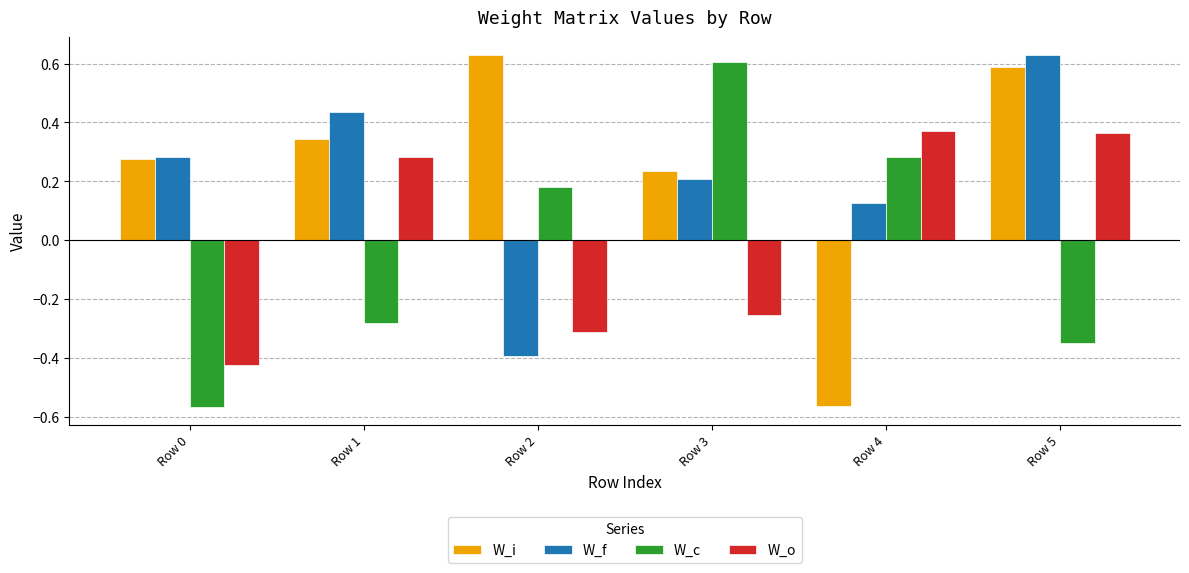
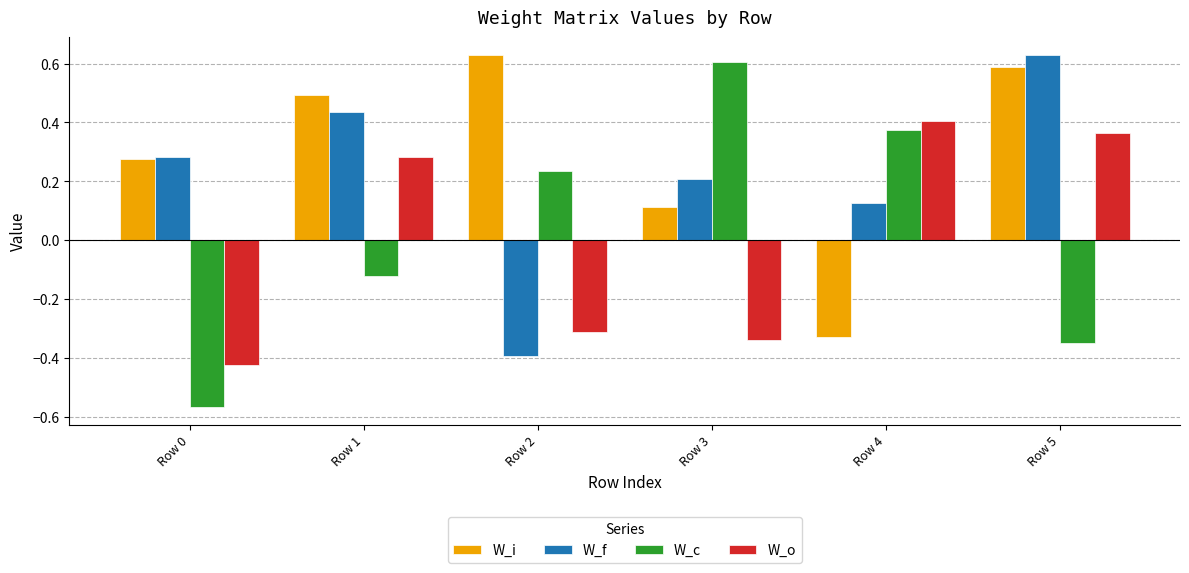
  {
    "W_i": {
      "Row 0": 0.27,
-     "Row 1": 0.34,
+     "Row 1": 0.49,
      "Row 2": 0.63,
-     "Row 3": 0.24,
-     "Row 4": -0.56,
+     "Row 3": 0.11,
+     "Row 4": -0.33,
      "Row 5": 0.59
    },
    "W_f": {
      "Row 0": 0.28,
      "Row 1": 0.44,
      "Row 2": -0.39,
      "Row 3": 0.21,
      "Row 4": 0.13,
      "Row 5": 0.63
    },
    "W_c": {
      "Row 0": -0.57,
-     "Row 1": -0.28,
-     "Row 2": 0.18,
+     "Row 1": -0.12,
+     "Row 2": 0.24,
      "Row 3": 0.60,
-     "Row 4": 0.28,
+     "Row 4": 0.37,
      "Row 5": -0.35
    },
    "W_o": {
      "Row 0": -0.42,
      "Row 1": 0.28,
      "Row 2": -0.31,
-     "Row 3": -0.25,
-     "Row 4": 0.37,
+     "Row 3": -0.34,
+     "Row 4": 0.40,
      "Row 5": 0.37
    }
  }
